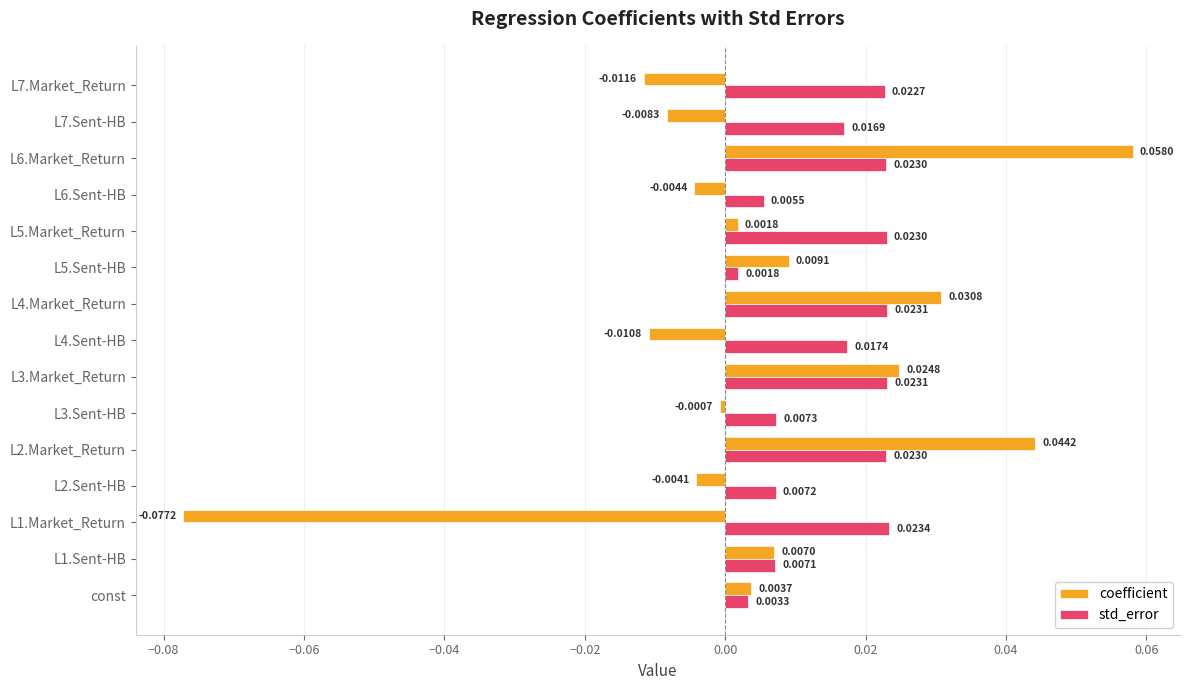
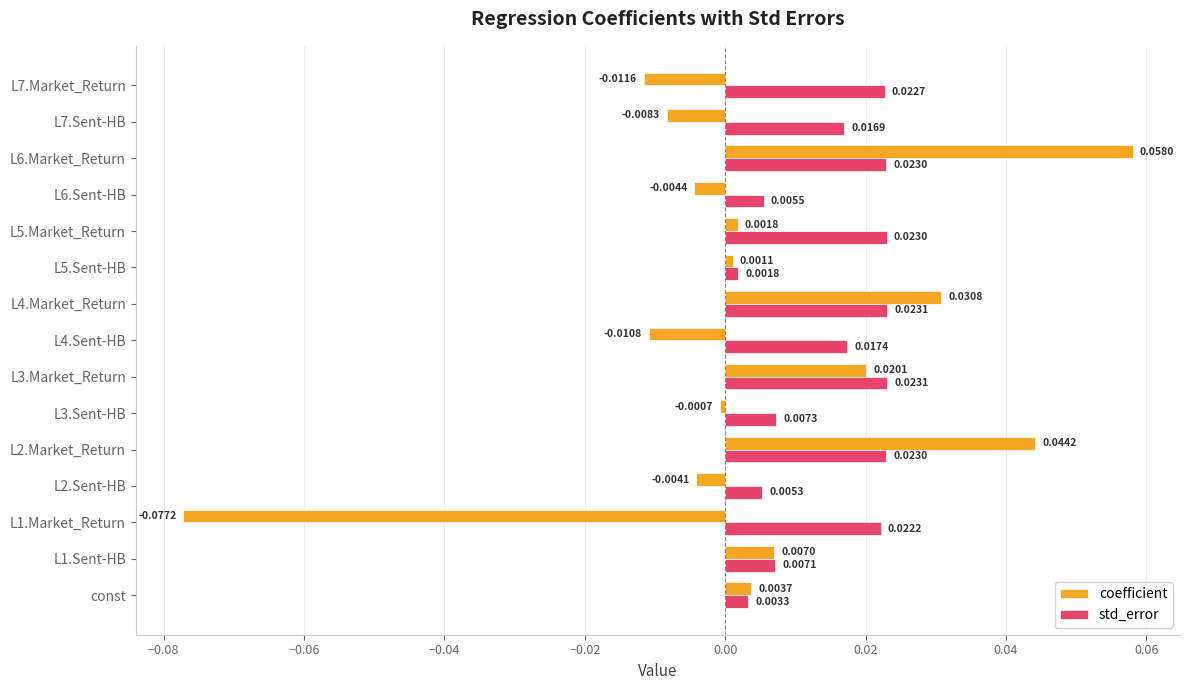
  {
    "coefficient": {
      "L7.Market_Return": -0.0116,
      "L7.Sent-HB": -0.0083,
      "L6.Market_Return": 0.0580,
      "L6.Sent-HB": -0.0044,
      "L5.Market_Return": 0.0018,
-     "L5.Sent-HB": 0.0091,
+     "L5.Sent-HB": 0.0011,
      "L4.Market_Return": 0.0308,
      "L4.Sent-HB": -0.0108,
-     "L3.Market_Return": 0.0248,
+     "L3.Market_Return": 0.0201,
      "L3.Sent-HB": -0.0007,
      "L2.Market_Return": 0.0442,
      "L2.Sent-HB": -0.0041,
      "L1.Market_Return": -0.0772,
      "L1.Sent-HB": 0.0070,
      "const": 0.0037
    },
    "std_error": {
      "L7.Market_Return": 0.0227,
      "L7.Sent-HB": 0.0169,
      "L6.Market_Return": 0.0230,
      "L6.Sent-HB": 0.0055,
      "L5.Market_Return": 0.0230,
      "L5.Sent-HB": 0.0018,
      "L4.Market_Return": 0.0231,
      "L4.Sent-HB": 0.0174,
      "L3.Market_Return": 0.0231,
      "L3.Sent-HB": 0.0073,
      "L2.Market_Return": 0.0230,
-     "L2.Sent-HB": 0.0072,
-     "L1.Market_Return": 0.0234,
+     "L2.Sent-HB": 0.0053,
+     "L1.Market_Return": 0.0222,
      "L1.Sent-HB": 0.0071,
      "const": 0.0033
    }
  }
